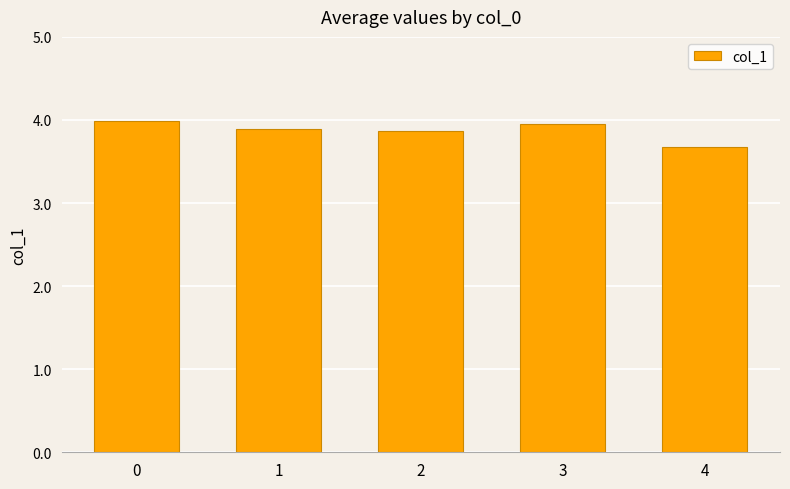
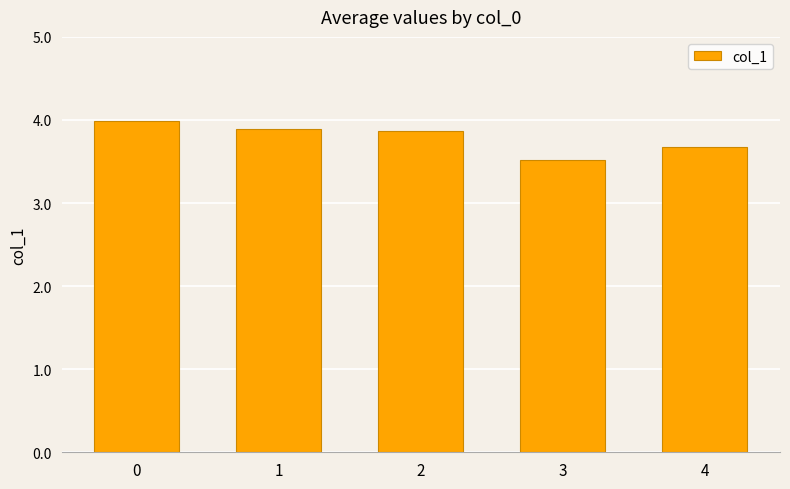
  {
    "0": 4.0,
    "1": 3.9,
    "2": 3.9,
-   "3": 3.9,
+   "3": 3.5,
    "4": 3.7
  }
